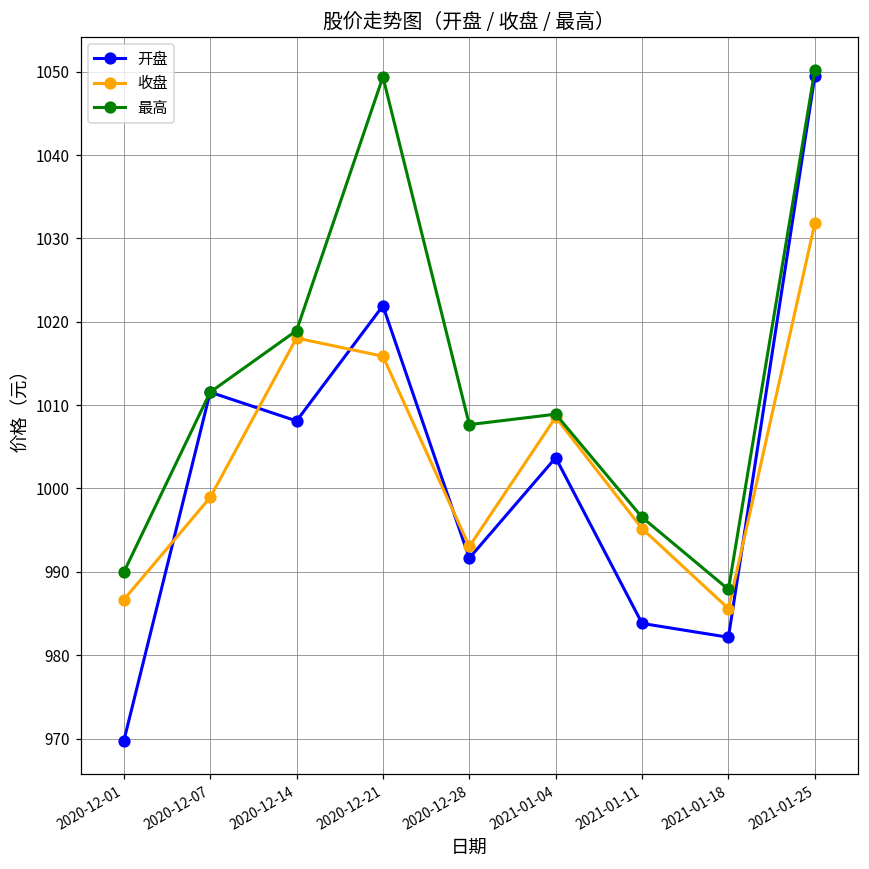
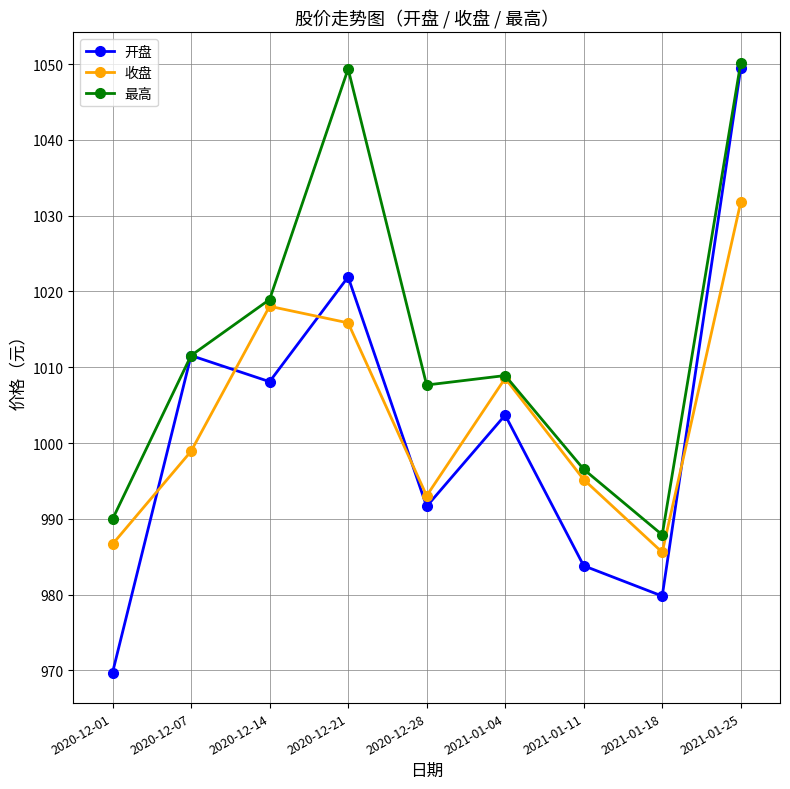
  {
    "开盘": {
      "2020-12-01": 970,
      "2020-12-14": 1008,
      "2020-12-21": 1022,
      "2020-12-28": 992,
      "2021-01-04": 1004,
      "2021-01-11": 984,
-     "2021-01-18": 982,
+     "2021-01-18": 980,
      "2021-01-25": 1049
    },
    "收盘": {
      "2020-12-01": 987,
      "2020-12-07": 999,
      "2020-12-14": 1018,
      "2020-12-21": 1016,
      "2020-12-28": 993,
      "2021-01-04": 1009,
      "2021-01-11": 995,
      "2021-01-18": 986,
      "2021-01-25": 1032
    },
    "最高": {
      "2020-12-01": 990,
      "2020-12-14": 1019,
      "2020-12-21": 1049,
      "2020-12-28": 1008,
      "2021-01-04": 1009,
      "2021-01-11": 997,
      "2021-01-18": 988,
      "2021-01-25": 1050
    }
  }
